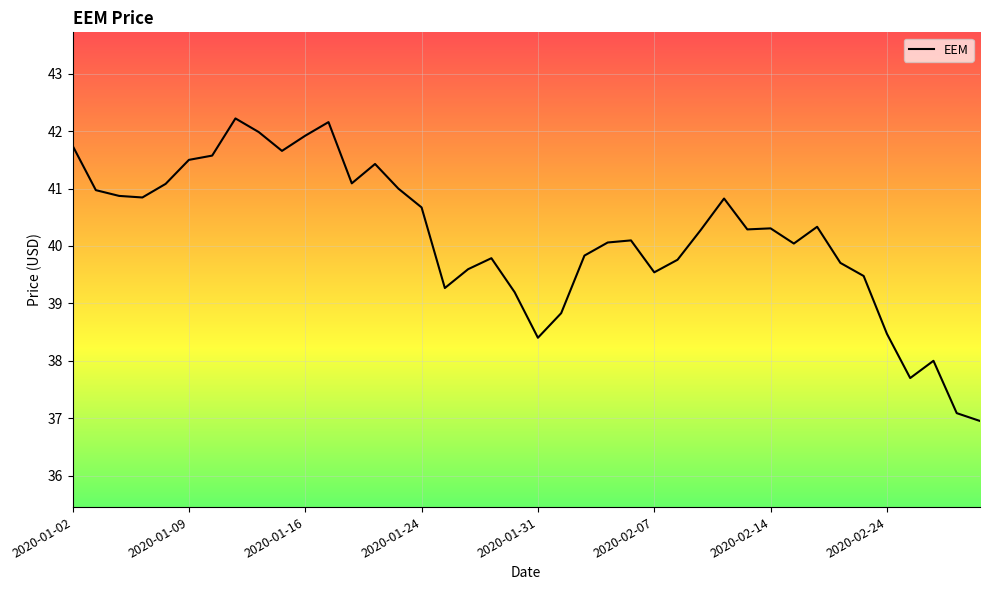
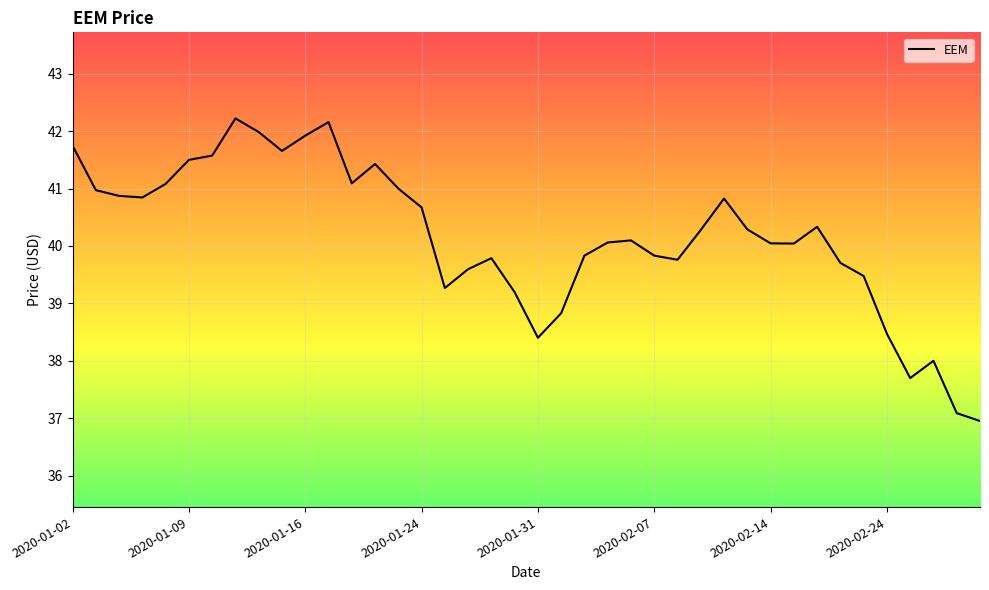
  {
    "2020-01-02": 41.7,
    "2020-01-09": 41.5,
    "2020-01-16": 41.9,
    "2020-01-24": 40.7,
    "2020-01-31": 38.4,
-   "2020-02-07": 39.5,
-   "2020-02-14": 40.3,
+   "2020-02-07": 39.8,
+   "2020-02-14": 40.0,
    "2020-02-24": 38.5
  }
